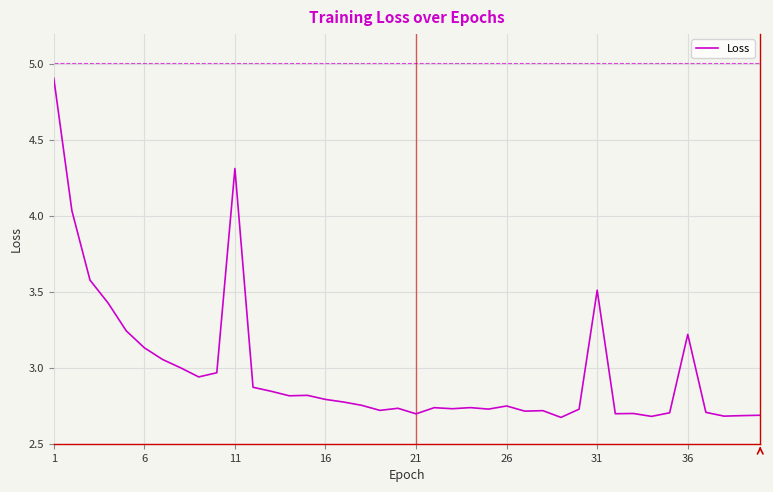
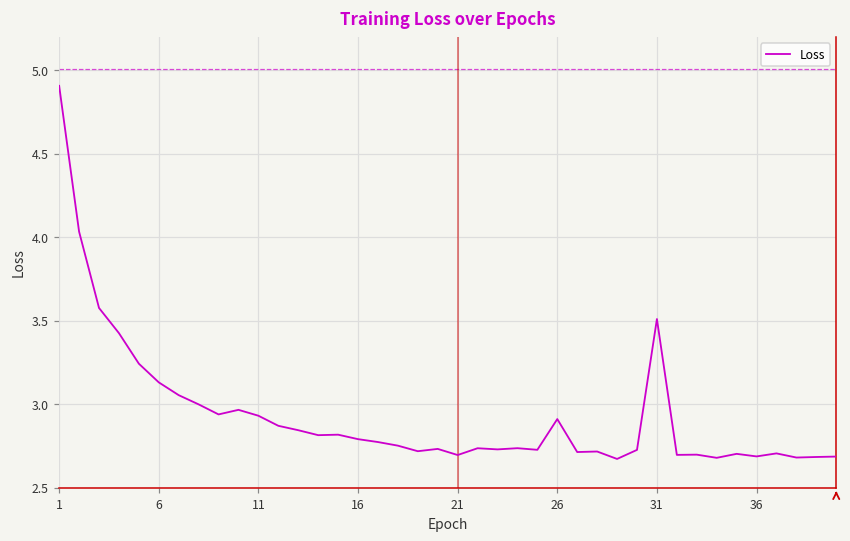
  {
    "1": 4.91,
    "6": 3.13,
-   "11": 4.31,
+   "11": 2.93,
    "16": 2.79,
    "21": 2.70,
-   "26": 2.75,
+   "26": 2.91,
    "31": 3.51,
-   "36": 3.22
+   "36": 2.69
  }
